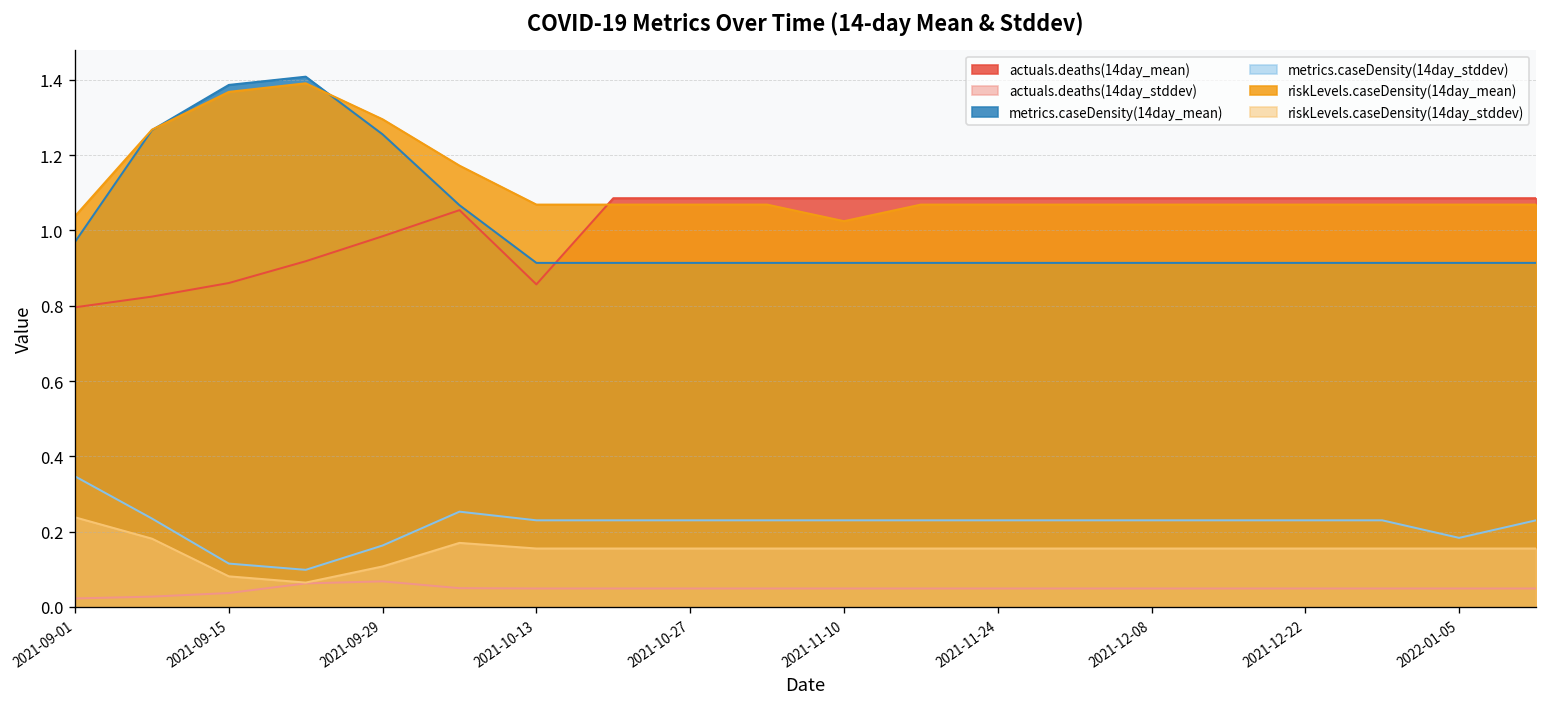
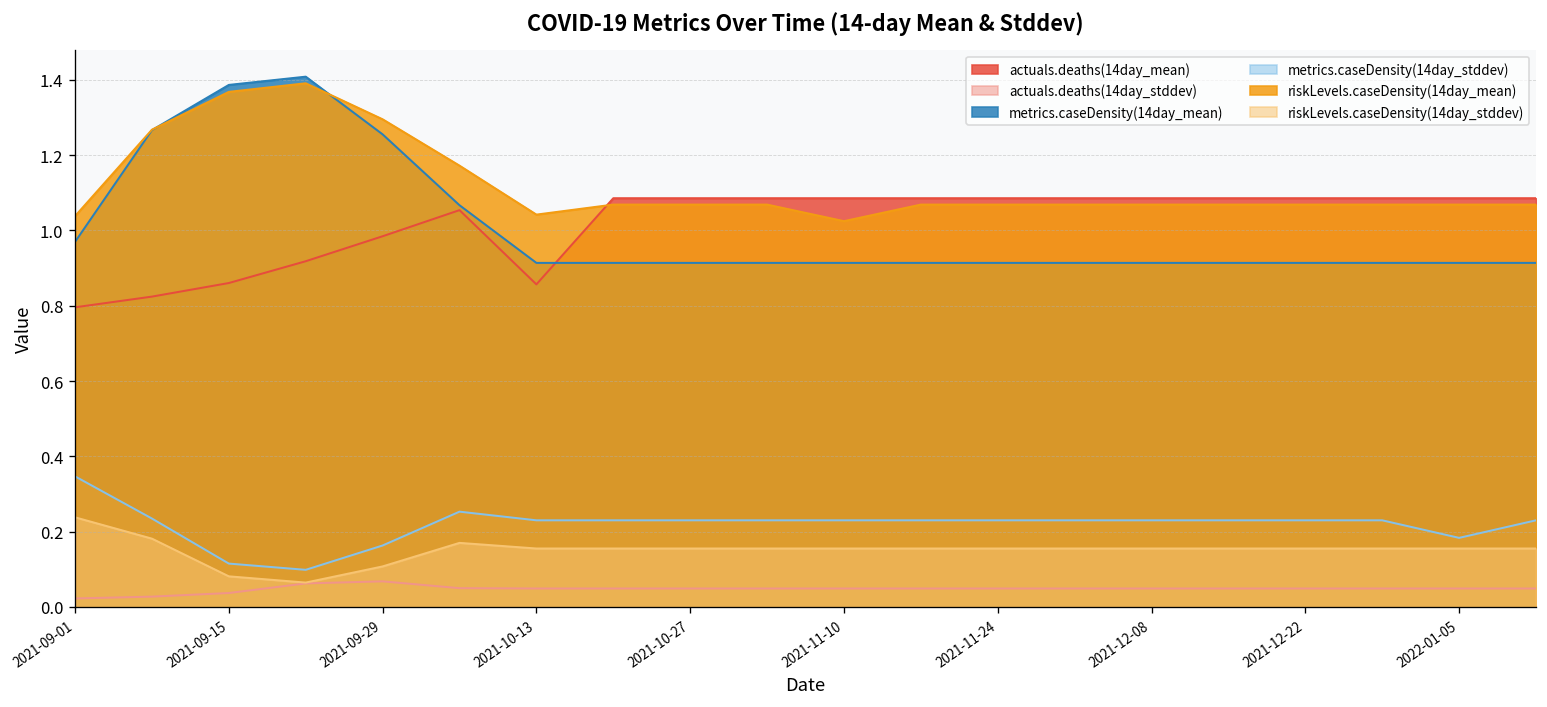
  {
    "actuals.deaths(14day_mean)": {
      "2021-09-01": 0.80,
      "2021-09-15": 0.86,
      "2021-09-29": 0.98,
      "2021-10-13": 0.86,
      "2021-10-27": 1.09,
      "2021-11-10": 1.09,
      "2021-11-24": 1.09,
      "2021-12-08": 1.09,
      "2021-12-22": 1.09,
      "2022-01-05": 1.09
    },
    "metrics.caseDensity(14day_mean)": {
      "2021-09-01": 0.97,
      "2021-09-15": 1.39,
      "2021-09-29": 1.25,
      "2021-10-13": 0.91,
      "2021-10-27": 0.91,
      "2021-11-10": 0.91,
      "2021-11-24": 0.91,
      "2021-12-08": 0.91,
      "2021-12-22": 0.91,
      "2022-01-05": 0.91
    },
    "metrics.caseDensity(14day_stddev)": {
      "2021-09-01": 0.35,
      "2021-09-15": 0.12,
      "2021-09-29": 0.16,
      "2021-10-13": 0.23,
      "2021-10-27": 0.23,
      "2021-11-10": 0.23,
      "2021-11-24": 0.23,
      "2021-12-08": 0.23,
      "2021-12-22": 0.23,
      "2022-01-05": 0.18
    },
    "riskLevels.caseDensity(14day_mean)": {
      "2021-09-01": 1.04,
      "2021-09-15": 1.37,
      "2021-09-29": 1.30,
-     "2021-10-13": 1.07,
+     "2021-10-13": 1.04,
      "2021-10-27": 1.07,
      "2021-11-10": 1.02,
      "2021-11-24": 1.07,
      "2021-12-08": 1.07,
      "2021-12-22": 1.07,
      "2022-01-05": 1.07
    }
  }
